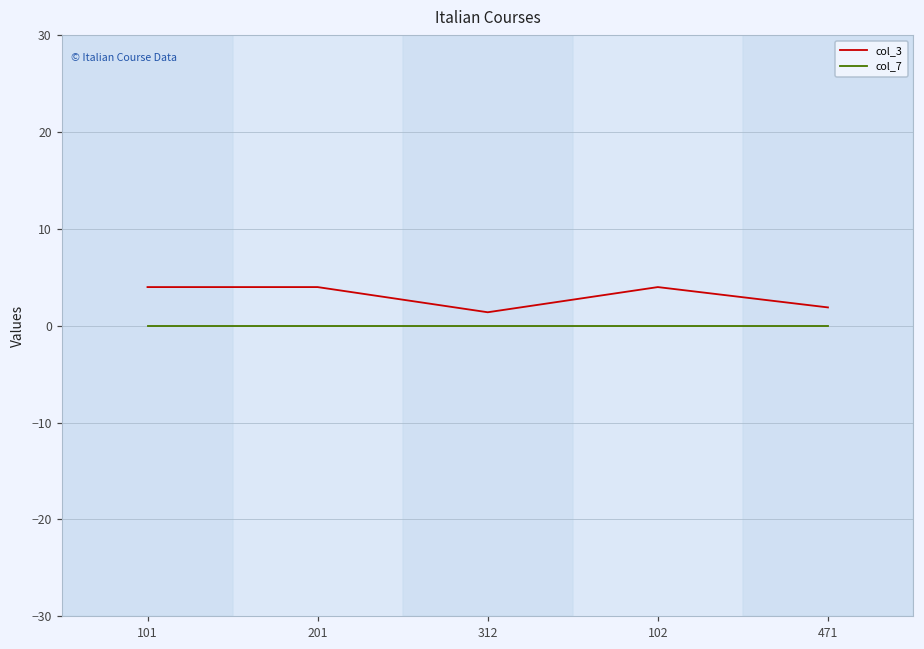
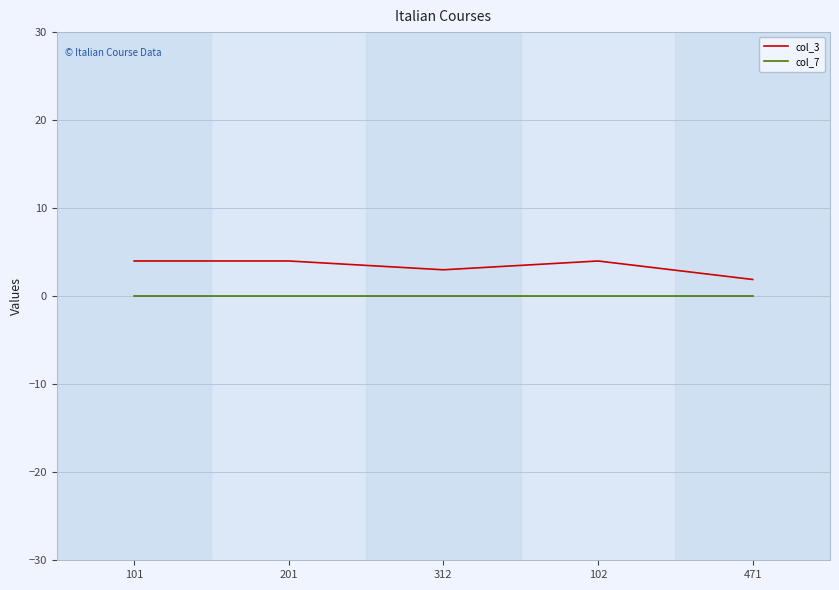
  {
    "col_3": {
      "101": 4,
      "201": 4,
-     "312": 1,
+     "312": 3,
      "102": 4,
      "471": 2
    },
    "col_7": {
      "101": 0,
      "201": 0,
      "312": 0,
      "102": 0,
      "471": 0
    }
  }
